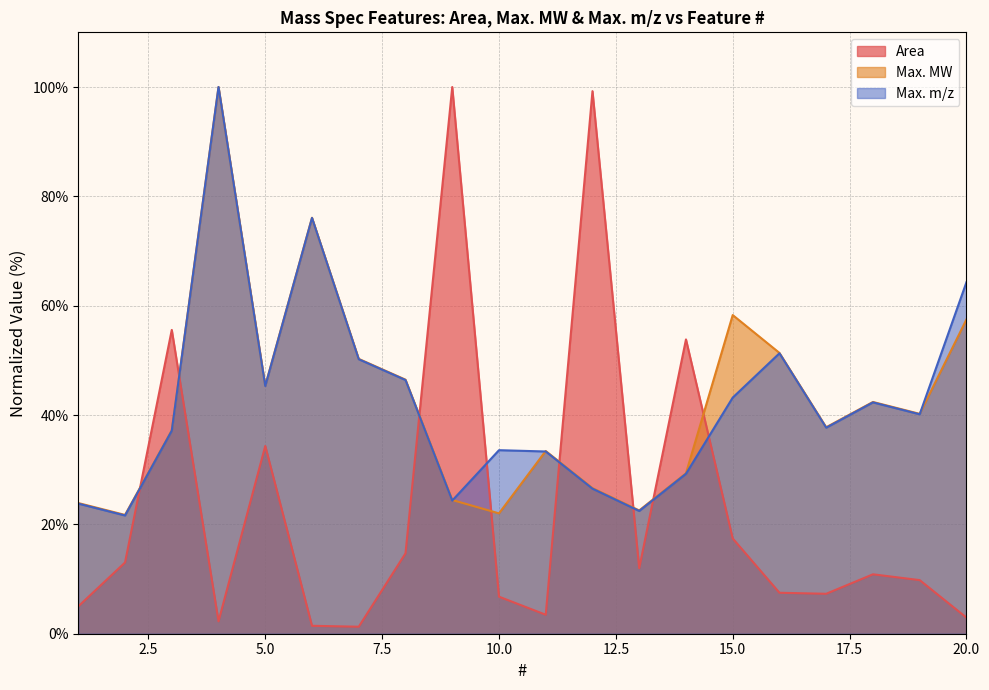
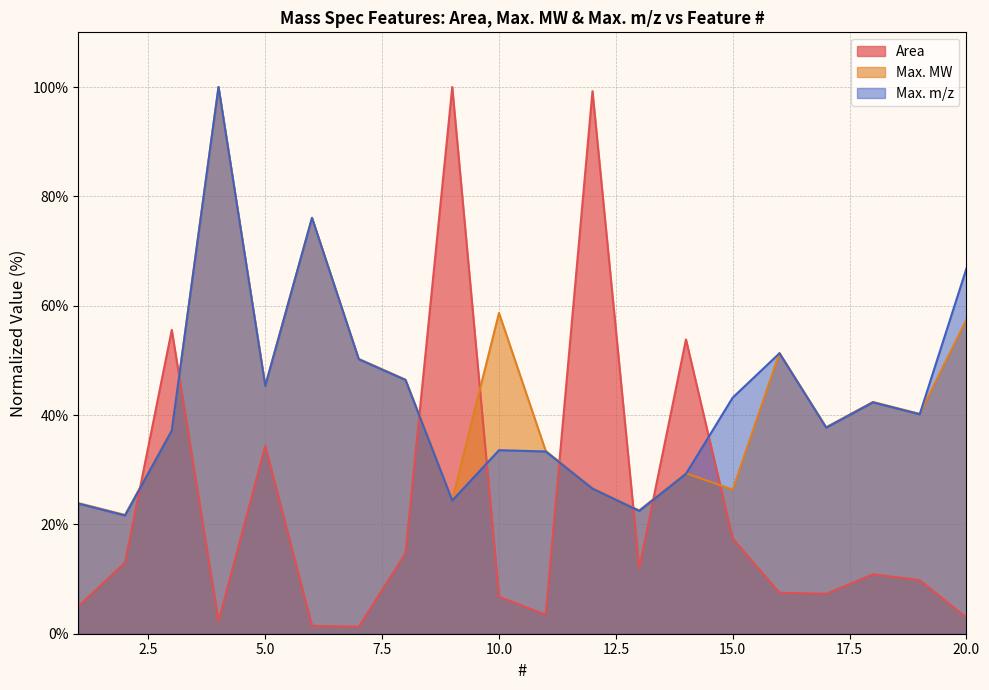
  {
    "Area": {
      "5.0": "34%",
      "10.0": "7%",
      "15.0": "17%",
      "20.0": "3%"
    },
    "Max. MW": {
-     "10.0": "22%",
-     "15.0": "58%",
+     "10.0": "59%",
+     "15.0": "26%",
      "20.0": "57%"
    },
    "Max. m/z": {
      "10.0": "34%",
      "15.0": "43%",
-     "20.0": "64%"
+     "20.0": "67%"
    }
  }
